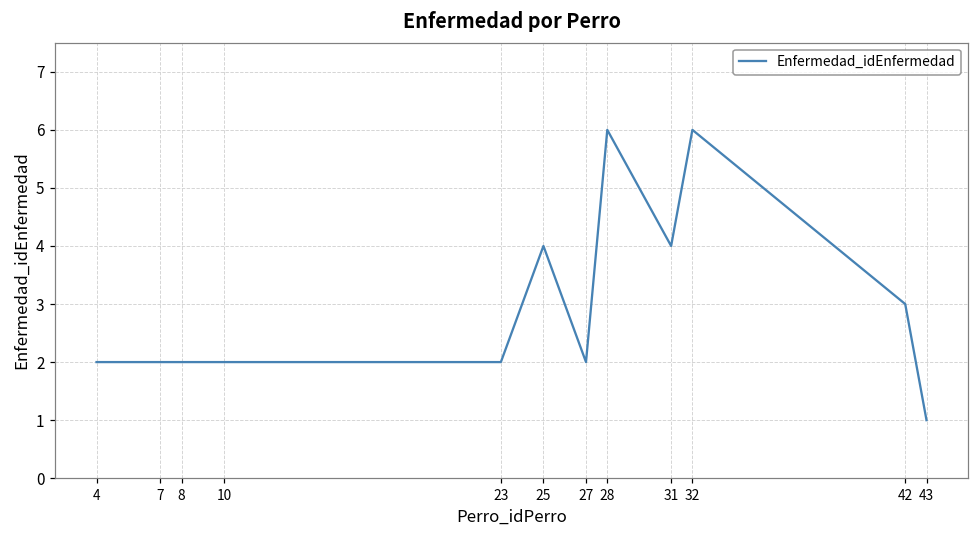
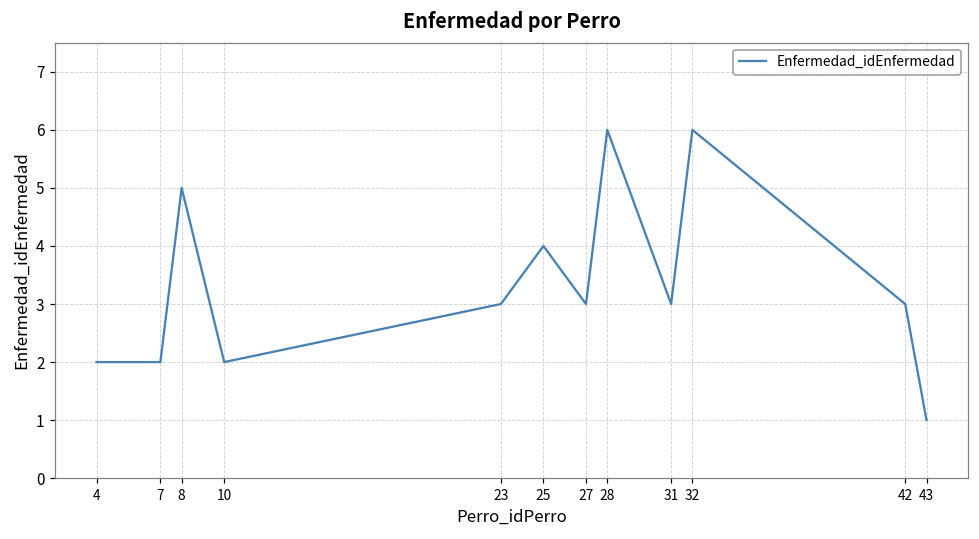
  {
    "4": 2,
    "7": 2,
-   "8": 2,
+   "8": 5,
    "10": 2,
-   "23": 2,
+   "23": 3,
    "25": 4,
-   "27": 2,
+   "27": 3,
    "28": 6,
-   "31": 4,
+   "31": 3,
    "32": 6,
    "42": 3,
    "43": 1
  }
